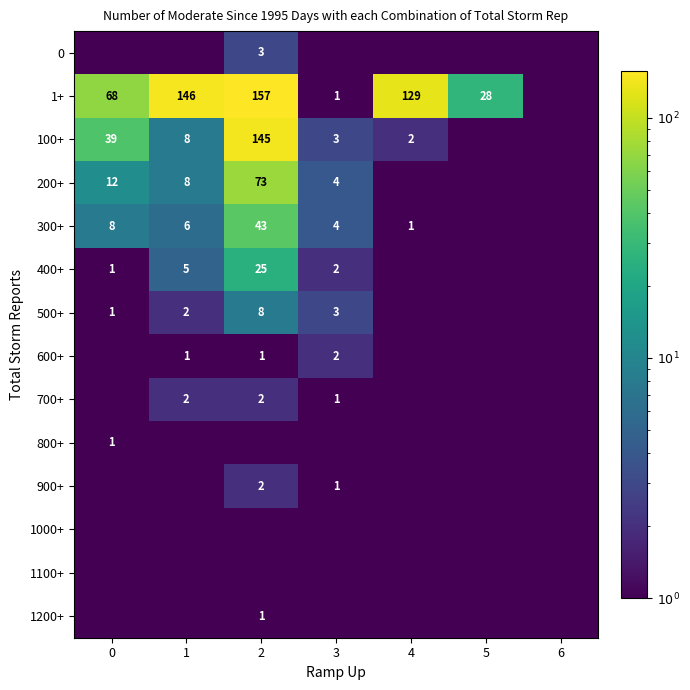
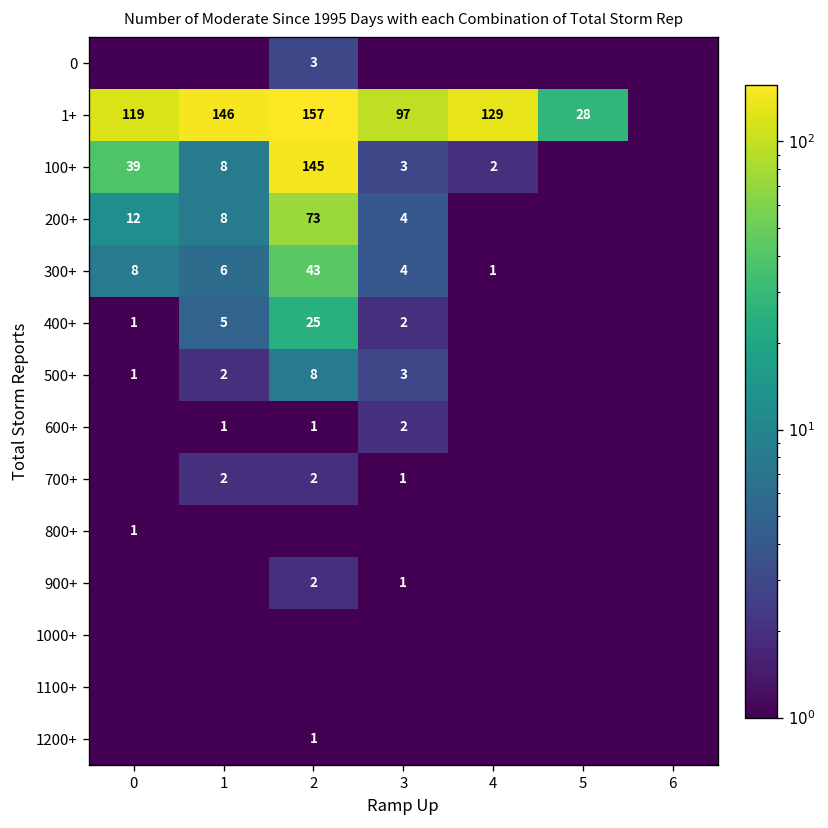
  {
    "0": {
      "2": 3
    },
    "1+": {
-     "0": 68,
+     "0": 119,
      "1": 146,
      "2": 157,
-     "3": 1,
+     "3": 97,
      "4": 129,
      "5": 28
    },
    "100+": {
      "0": 39,
      "1": 8,
      "2": 145,
      "3": 3,
      "4": 2
    },
    "200+": {
      "0": 12,
      "1": 8,
      "2": 73,
      "3": 4
    },
    "300+": {
      "0": 8,
      "1": 6,
      "2": 43,
      "3": 4,
      "4": 1
    },
    "400+": {
      "0": 1,
      "1": 5,
      "2": 25,
      "3": 2
    },
    "500+": {
      "0": 1,
      "1": 2,
      "2": 8,
      "3": 3
    },
    "600+": {
      "1": 1,
      "2": 1,
      "3": 2
    },
    "700+": {
      "1": 2,
      "2": 2,
      "3": 1
    },
    "800+": {
      "0": 1
    },
    "900+": {
      "2": 2,
      "3": 1
    },
    "1200+": {
      "2": 1
    }
  }
